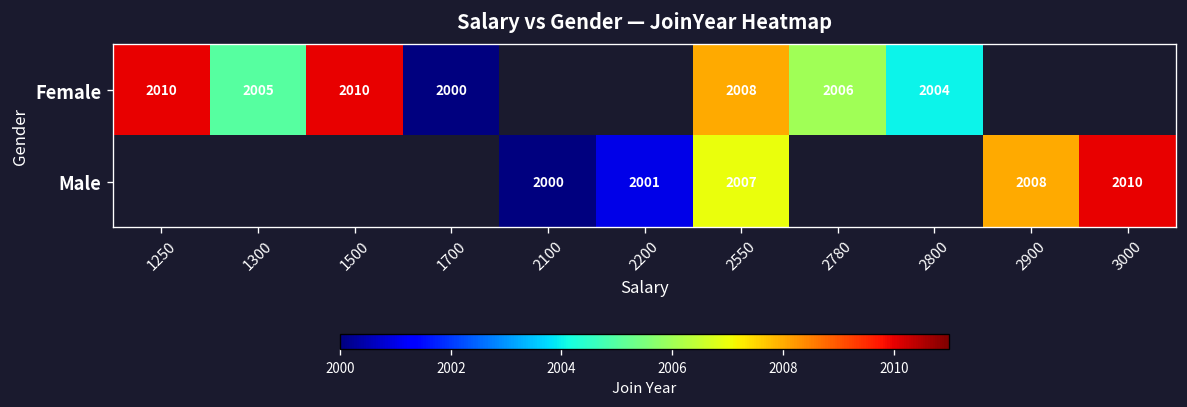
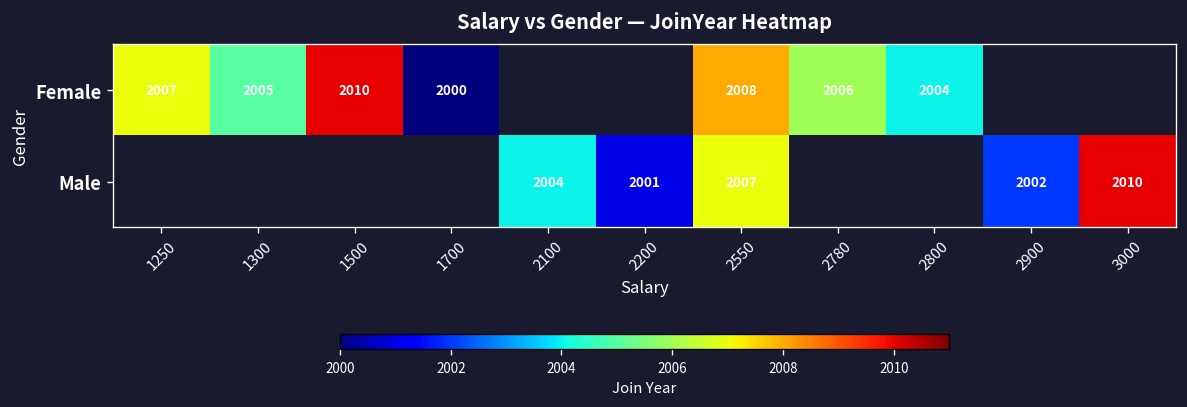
  {
    "Female": {
-     "1250": 2010,
+     "1250": 2007,
      "1300": 2005,
      "1500": 2010,
      "1700": 2000,
      "2550": 2008,
      "2780": 2006,
      "2800": 2004
    },
    "Male": {
-     "2100": 2000,
+     "2100": 2004,
      "2200": 2001,
      "2550": 2007,
-     "2900": 2008,
+     "2900": 2002,
      "3000": 2010
    }
  }
